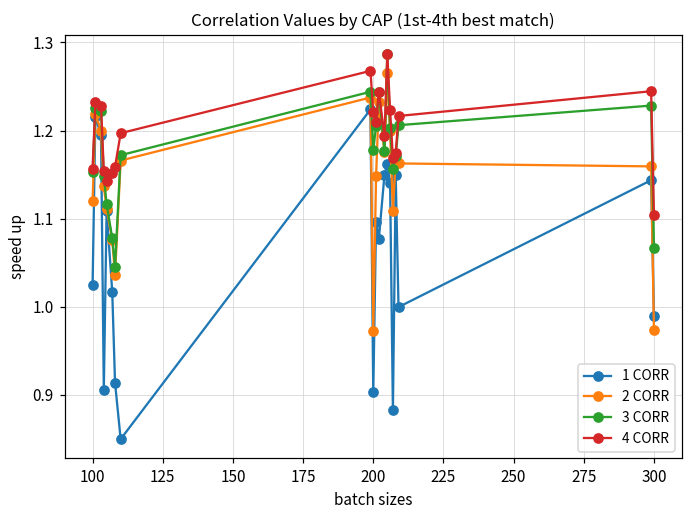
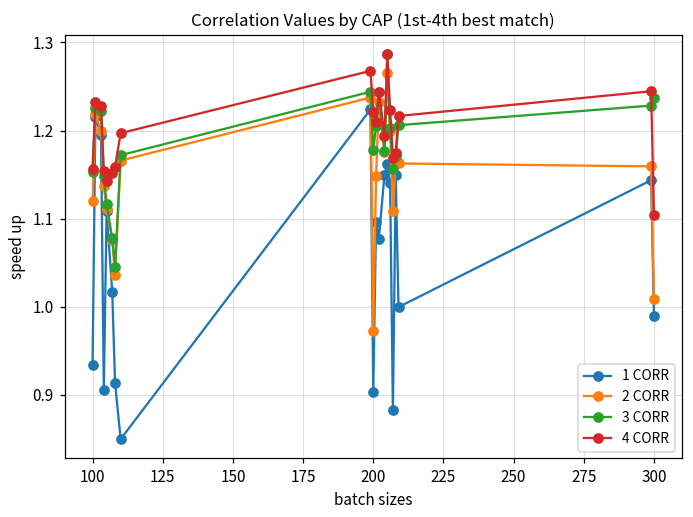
  {
    "1 CORR": {
-     "100": 1.02,
+     "100": 0.93,
      "200": 0.90,
      "300": 0.99
    },
    "2 CORR": {
      "100": 1.12,
      "200": 0.97,
-     "300": 0.97
+     "300": 1.01
    },
    "3 CORR": {
      "100": 1.15,
      "200": 1.18,
-     "300": 1.07
+     "300": 1.24
    },
    "4 CORR": {
      "100": 1.16,
      "200": 1.22,
      "300": 1.10
    }
  }
